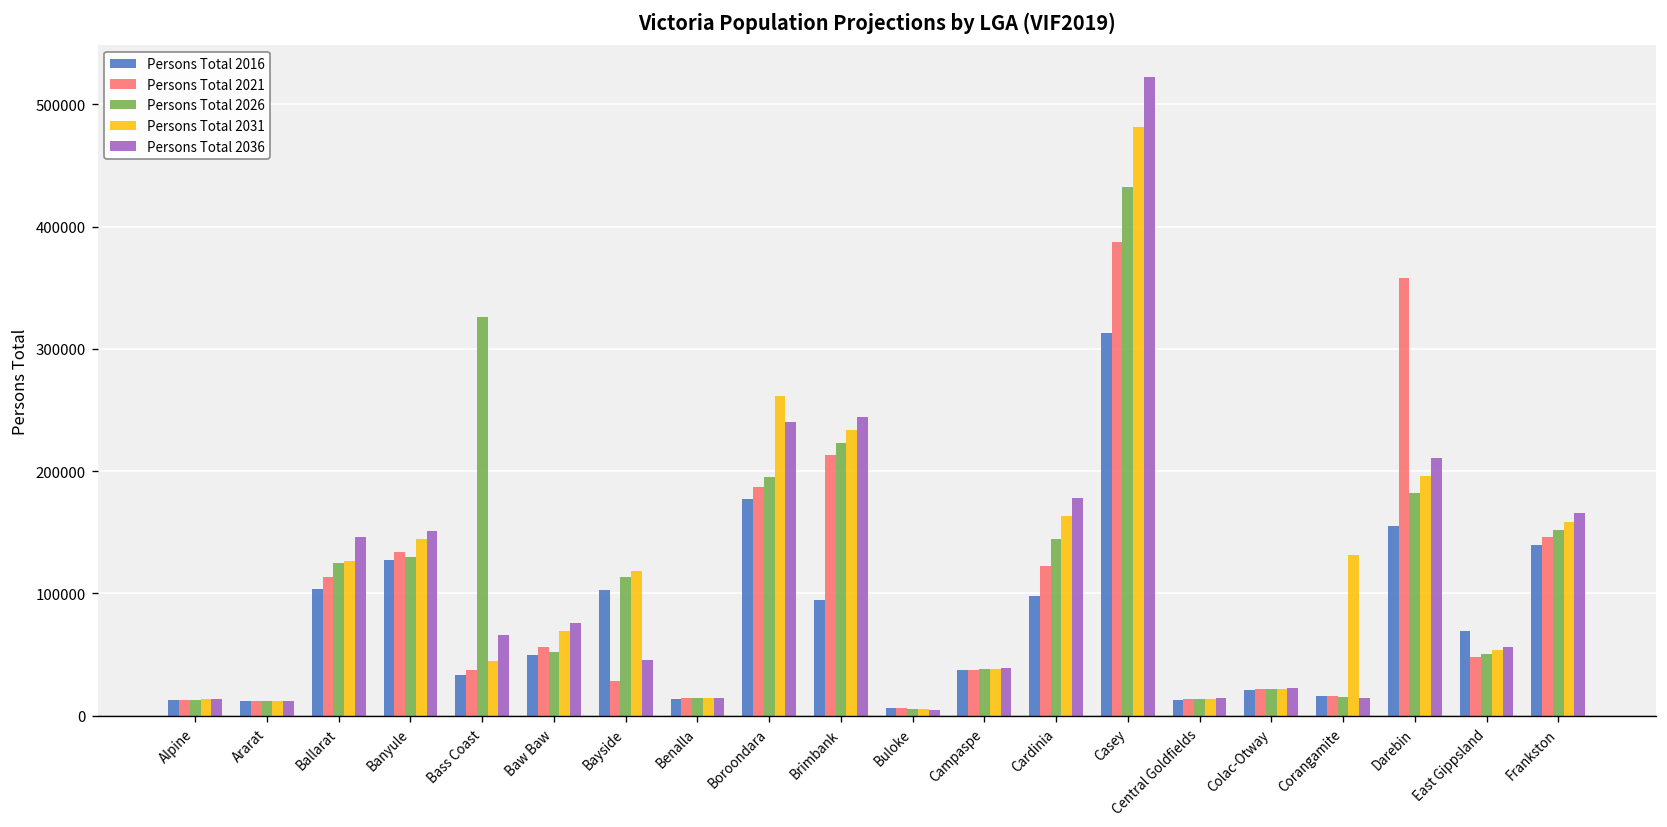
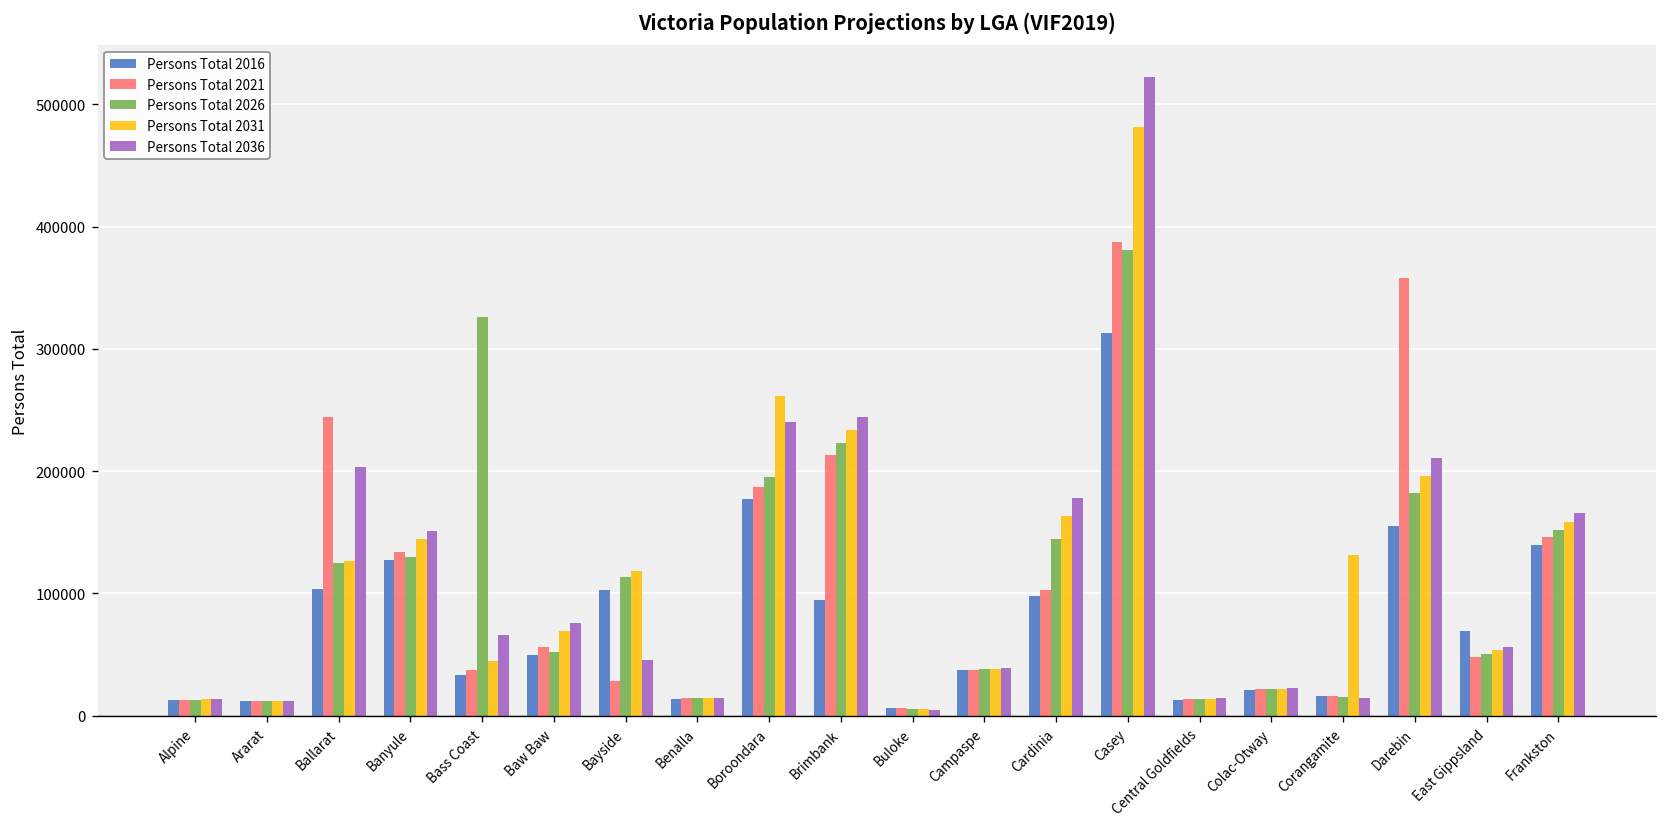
  {
    "Persons Total 2016": {
      "Alpine": 13000,
      "Ararat": 12000,
      "Ballarat": 104000,
      "Banyule": 127000,
      "Bass Coast": 33000,
      "Baw Baw": 49000,
      "Bayside": 103000,
      "Benalla": 14000,
      "Boroondara": 177000,
      "Brimbank": 94000,
      "Buloke": 6000,
      "Campaspe": 38000,
      "Cardinia": 98000,
      "Casey": 313000,
      "Central Goldfields": 13000,
      "Colac-Otway": 21000,
      "Corangamite": 16000,
      "Darebin": 155000,
      "East Gippsland": 69000,
      "Frankston": 140000
    },
    "Persons Total 2021": {
      "Alpine": 13000,
      "Ararat": 12000,
-     "Ballarat": 114000,
+     "Ballarat": 244000,
      "Banyule": 134000,
      "Bass Coast": 38000,
      "Baw Baw": 56000,
      "Bayside": 28000,
      "Benalla": 14000,
      "Boroondara": 187000,
      "Brimbank": 213000,
      "Buloke": 6000,
      "Campaspe": 38000,
-     "Cardinia": 123000,
+     "Cardinia": 103000,
      "Casey": 387000,
      "Central Goldfields": 13000,
      "Colac-Otway": 22000,
      "Corangamite": 16000,
      "Darebin": 358000,
      "East Gippsland": 48000,
      "Frankston": 146000
    },
    "Persons Total 2026": {
      "Alpine": 13000,
      "Ararat": 12000,
      "Ballarat": 125000,
      "Banyule": 130000,
      "Bass Coast": 326000,
      "Baw Baw": 52000,
      "Bayside": 114000,
      "Benalla": 14000,
      "Boroondara": 196000,
      "Brimbank": 223000,
      "Buloke": 6000,
      "Campaspe": 38000,
      "Cardinia": 145000,
-     "Casey": 432000,
+     "Casey": 381000,
      "Central Goldfields": 14000,
      "Colac-Otway": 22000,
      "Corangamite": 15000,
      "Darebin": 182000,
      "East Gippsland": 51000,
      "Frankston": 152000
    },
    "Persons Total 2031": {
      "Alpine": 13000,
      "Ararat": 12000,
      "Ballarat": 126000,
      "Banyule": 145000,
      "Bass Coast": 45000,
      "Baw Baw": 69000,
      "Bayside": 118000,
      "Benalla": 14000,
      "Boroondara": 261000,
      "Brimbank": 233000,
      "Buloke": 5000,
      "Campaspe": 39000,
      "Cardinia": 163000,
      "Casey": 481000,
      "Central Goldfields": 14000,
      "Colac-Otway": 22000,
      "Corangamite": 132000,
      "Darebin": 196000,
      "East Gippsland": 53000,
      "Frankston": 158000
    },
    "Persons Total 2036": {
      "Alpine": 14000,
      "Ararat": 12000,
-     "Ballarat": 146000,
+     "Ballarat": 203000,
      "Banyule": 151000,
      "Bass Coast": 66000,
      "Baw Baw": 76000,
      "Bayside": 46000,
      "Benalla": 15000,
      "Boroondara": 240000,
      "Brimbank": 245000,
      "Buloke": 5000,
      "Campaspe": 39000,
      "Cardinia": 178000,
      "Casey": 522000,
      "Central Goldfields": 14000,
      "Colac-Otway": 22000,
      "Corangamite": 15000,
      "Darebin": 211000,
      "East Gippsland": 56000,
      "Frankston": 166000
    }
  }
